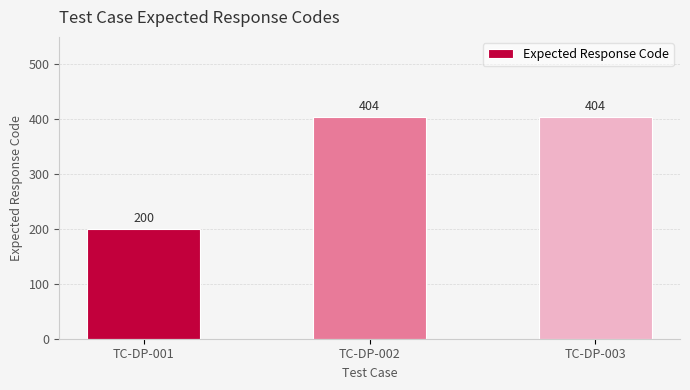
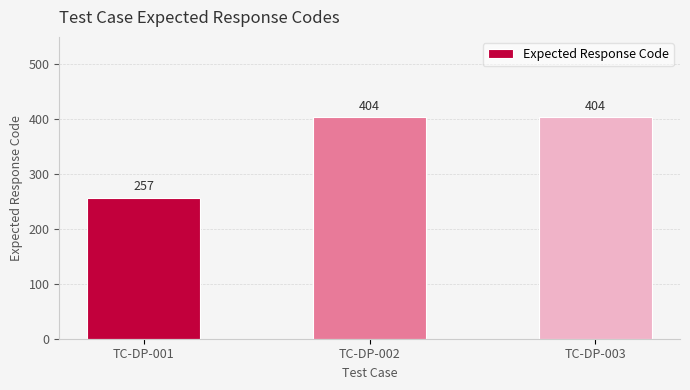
  {
-   "TC-DP-001": 200,
+   "TC-DP-001": 257,
    "TC-DP-002": 404,
    "TC-DP-003": 404
  }
